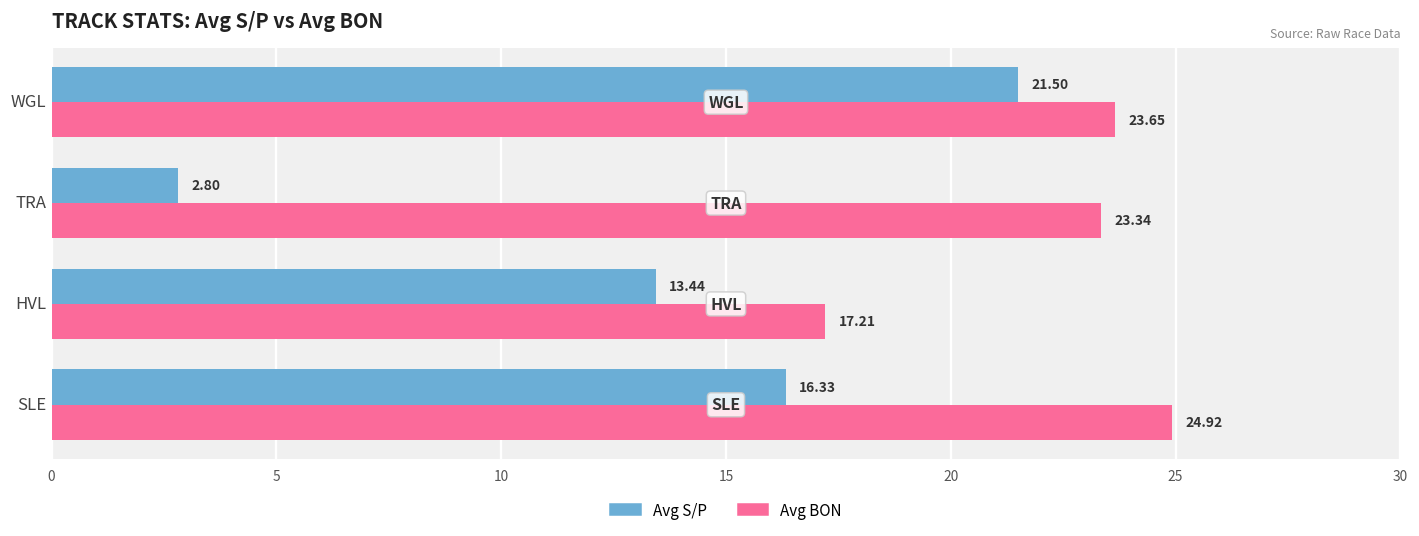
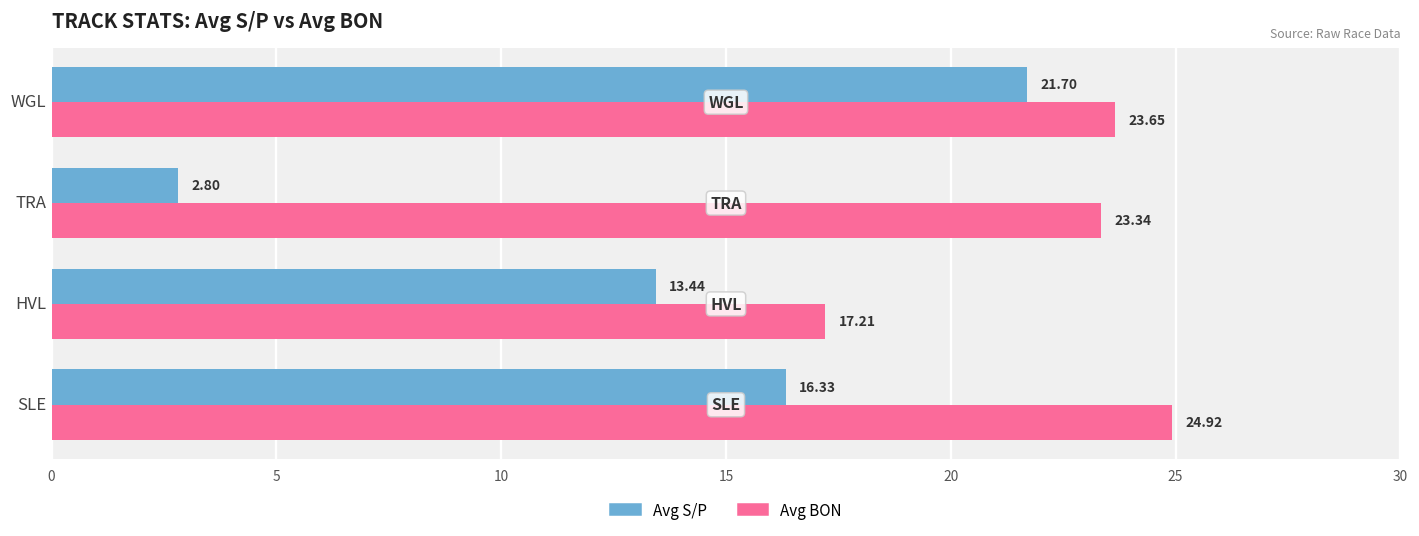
  {
    "Avg S/P": {
-     "WGL": 21.50,
+     "WGL": 21.70,
      "TRA": 2.80,
      "HVL": 13.44,
      "SLE": 16.33
    },
    "Avg BON": {
      "WGL": 23.65,
      "TRA": 23.34,
      "HVL": 17.21,
      "SLE": 24.92
    }
  }
